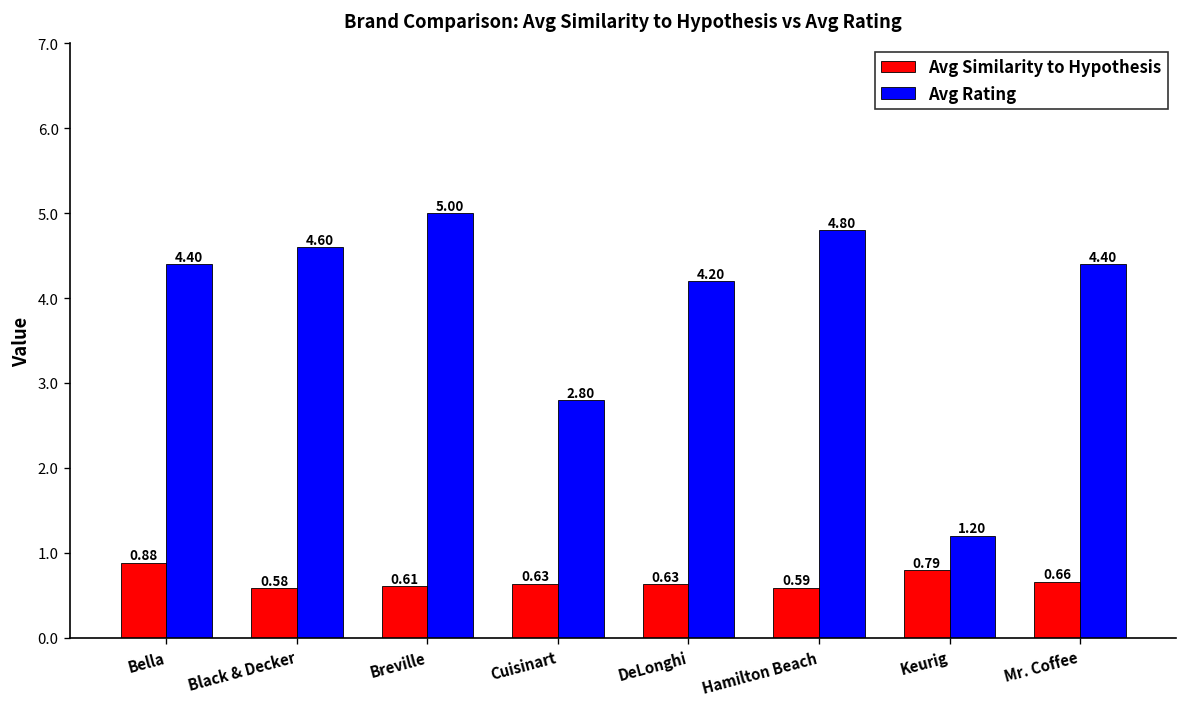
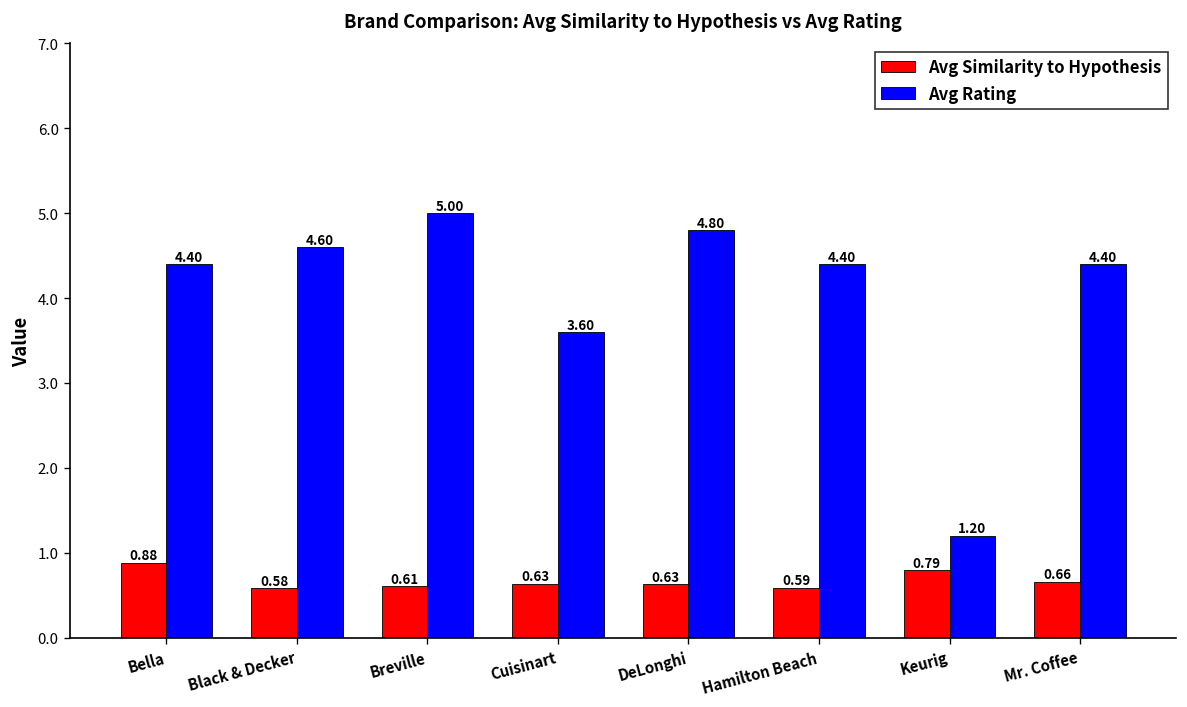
  {
    "Avg Similarity to Hypothesis": {
      "Bella": 0.88,
      "Black & Decker": 0.58,
      "Breville": 0.61,
      "Cuisinart": 0.63,
      "DeLonghi": 0.63,
      "Hamilton Beach": 0.59,
      "Keurig": 0.79,
      "Mr. Coffee": 0.66
    },
    "Avg Rating": {
      "Bella": 4.40,
      "Black & Decker": 4.60,
      "Breville": 5.00,
-     "Cuisinart": 2.80,
-     "DeLonghi": 4.20,
-     "Hamilton Beach": 4.80,
+     "Cuisinart": 3.60,
+     "DeLonghi": 4.80,
+     "Hamilton Beach": 4.40,
      "Keurig": 1.20,
      "Mr. Coffee": 4.40
    }
  }
